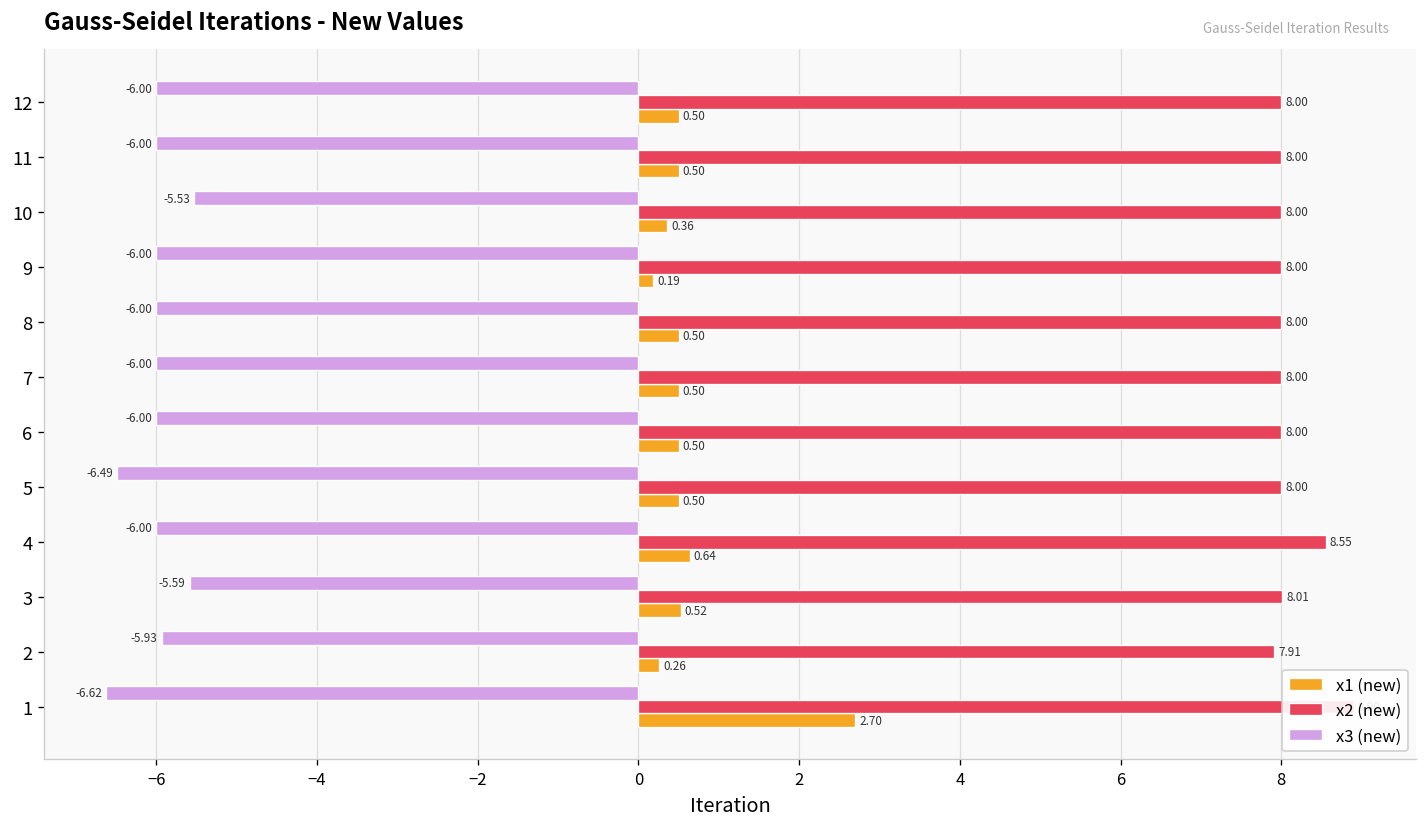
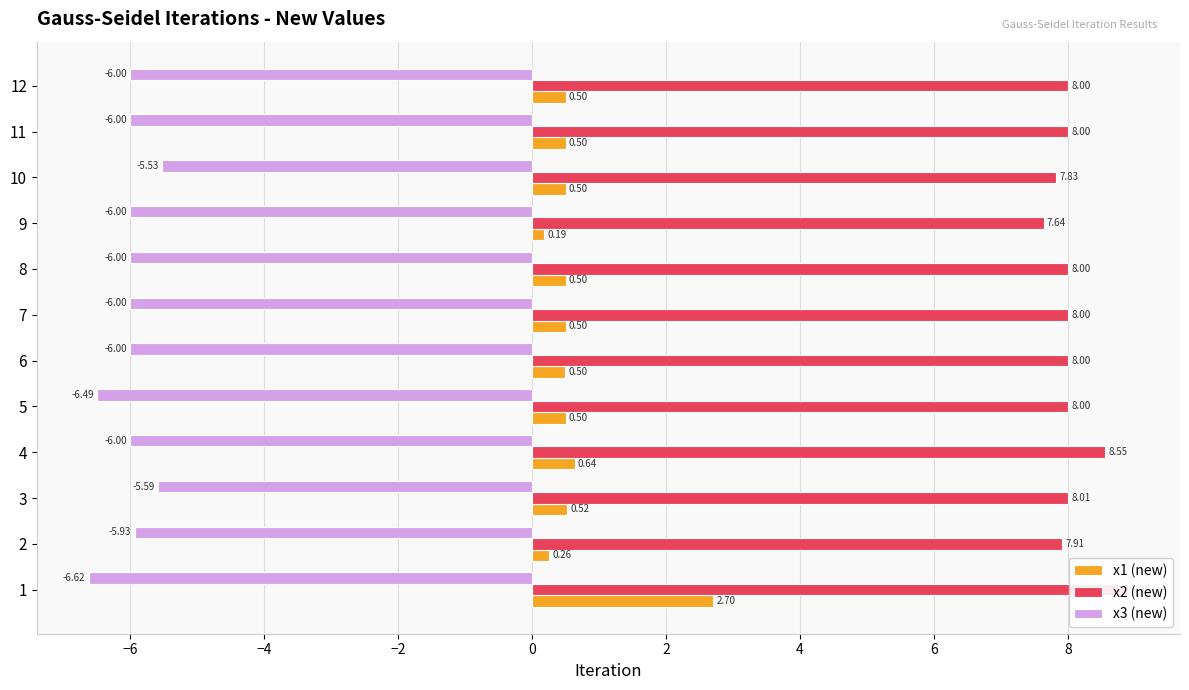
  {
    "x1 (new)": {
      "12": 0.50,
      "11": 0.50,
-     "10": 0.36,
+     "10": 0.50,
      "9": 0.19,
      "8": 0.50,
      "7": 0.50,
      "6": 0.50,
      "5": 0.50,
      "4": 0.64,
      "3": 0.52,
      "2": 0.26,
      "1": 2.70
    },
    "x2 (new)": {
      "12": 8.00,
      "11": 8.00,
-     "10": 8.00,
-     "9": 8.00,
+     "10": 7.83,
+     "9": 7.64,
      "8": 8.00,
      "7": 8.00,
      "6": 8.00,
      "5": 8.00,
      "4": 8.55,
      "3": 8.01,
      "2": 7.91
    },
    "x3 (new)": {
      "12": -6.00,
      "11": -6.00,
      "10": -5.53,
      "9": -6.00,
      "8": -6.00,
      "7": -6.00,
      "6": -6.00,
      "5": -6.49,
      "4": -6.00,
      "3": -5.59,
      "2": -5.93,
      "1": -6.62
    }
  }
